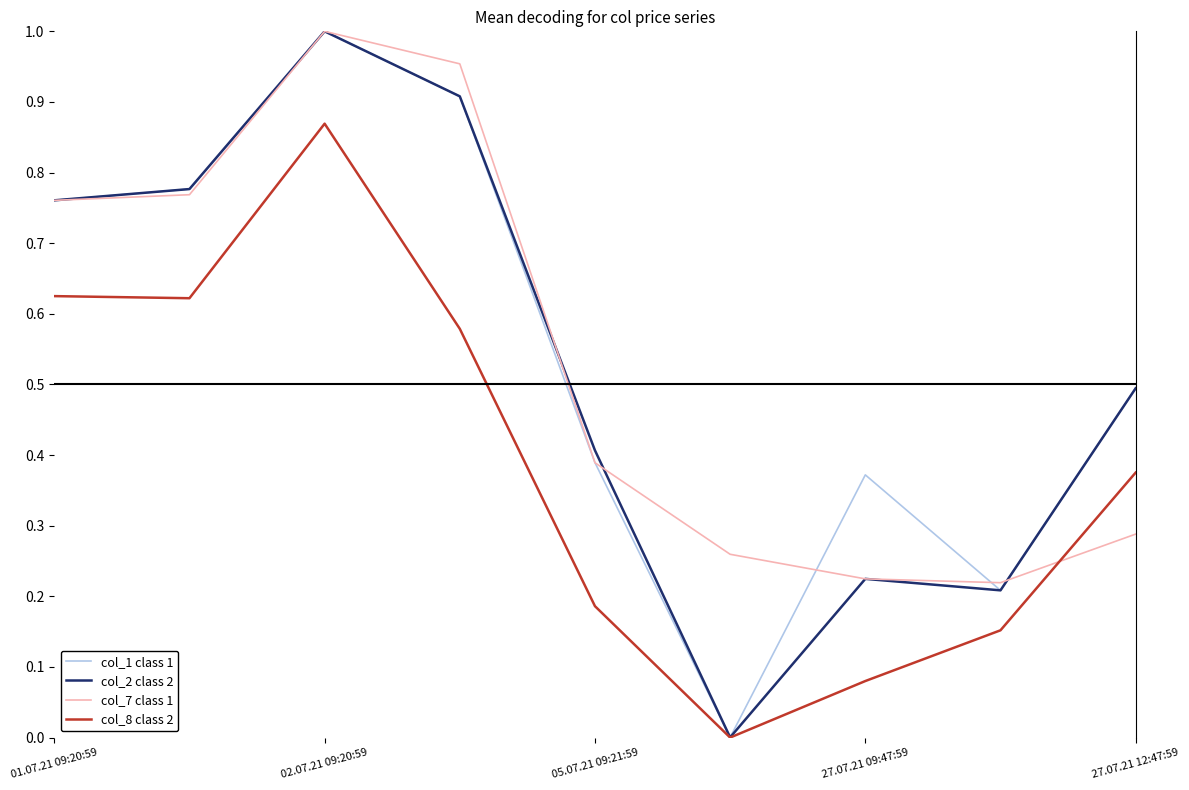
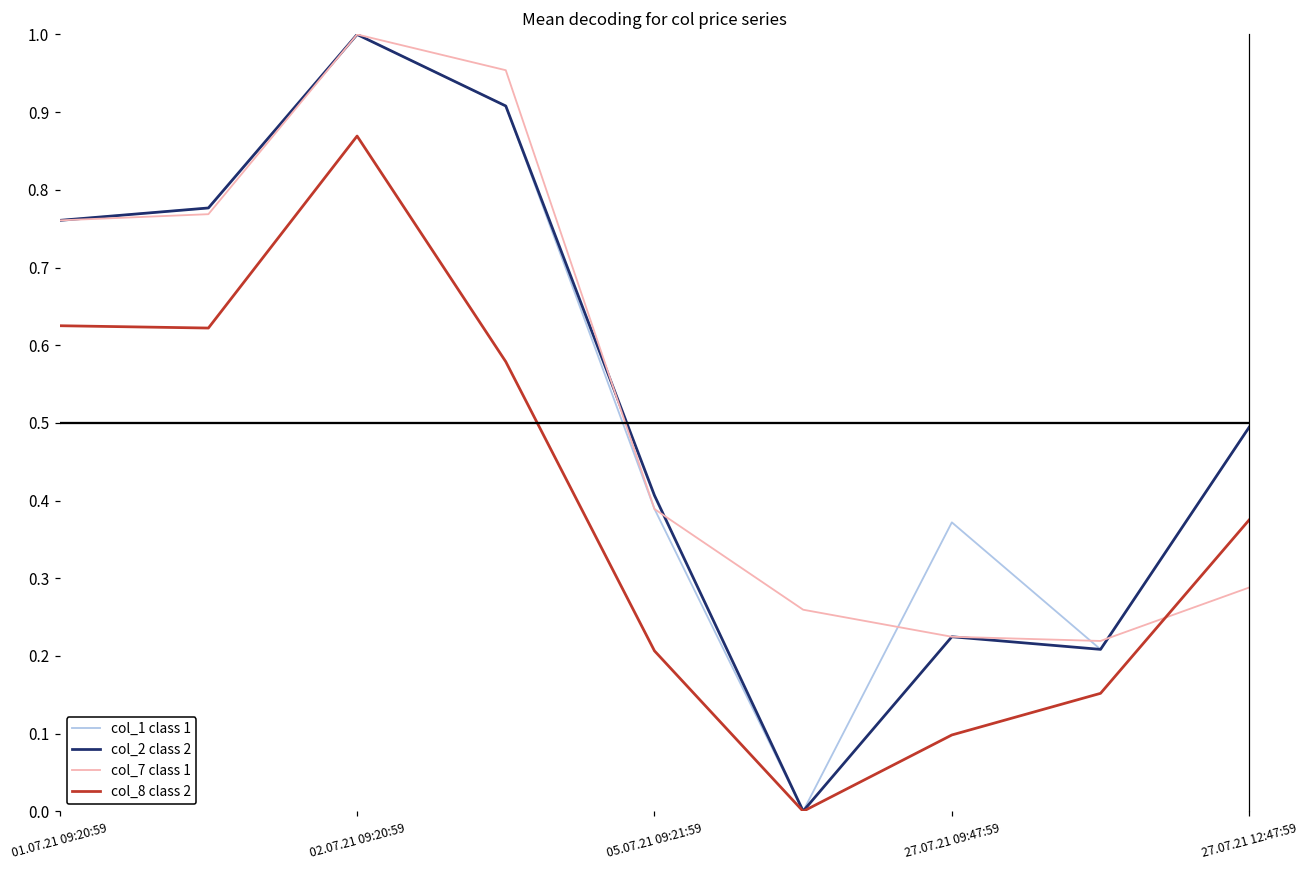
  {
    "col_1 class 1": {
      "27.07.21 09:47:59": 0.37
    },
    "col_2 class 2": {
      "05.07.21 09:21:59": 0.41
    },
    "col_7 class 1": {
      "27.07.21 12:47:59": 0.29
    },
    "col_8 class 2": {
      "01.07.21 09:20:59": 0.63,
      "02.07.21 09:20:59": 0.87,
-     "05.07.21 09:21:59": 0.19,
-     "27.07.21 09:47:59": 0.08,
+     "05.07.21 09:21:59": 0.21,
+     "27.07.21 09:47:59": 0.10,
      "27.07.21 12:47:59": 0.38
    }
  }
